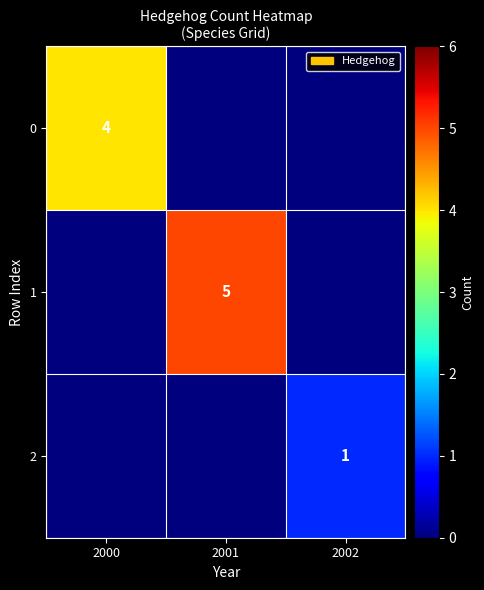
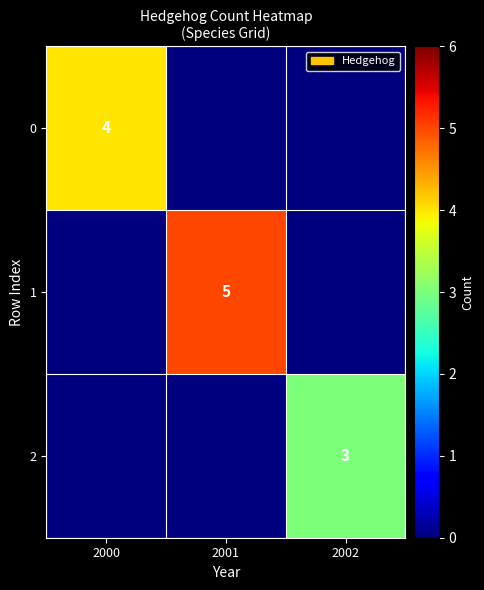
  {
    "0": {
      "2000": 4
    },
    "1": {
      "2001": 5
    },
    "2": {
-     "2002": 1
+     "2002": 3
    }
  }
